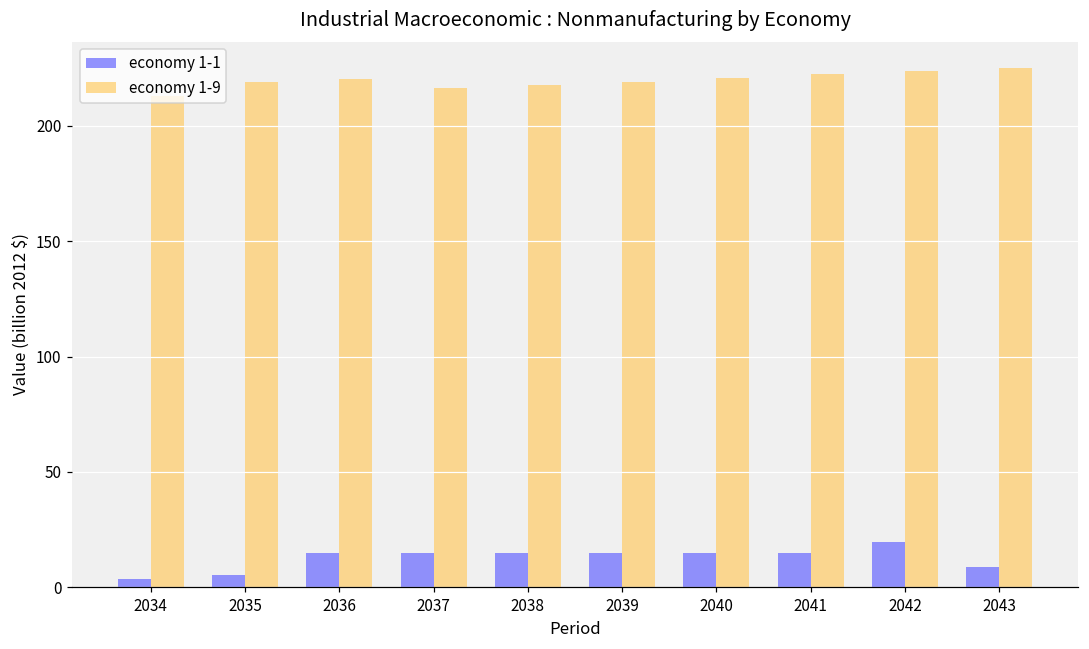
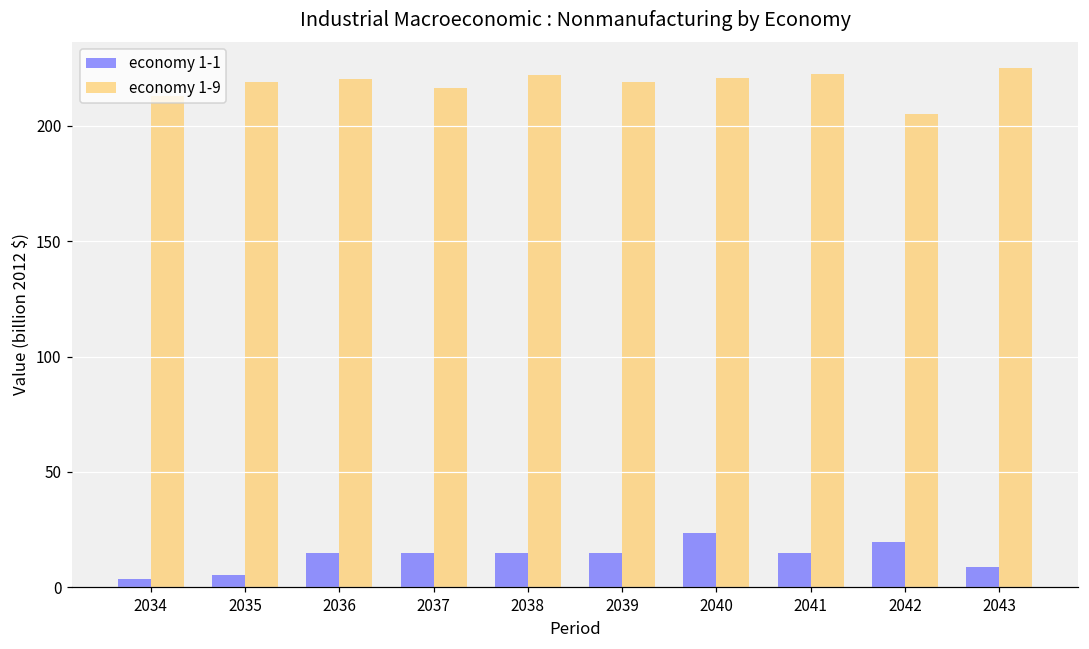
  {
    "economy 1-1": {
      "2034": 4,
      "2035": 5,
      "2036": 15,
      "2037": 15,
      "2038": 15,
      "2039": 15,
-     "2040": 15,
+     "2040": 23,
      "2041": 15,
      "2042": 20,
      "2043": 9
    },
    "economy 1-9": {
      "2035": 219,
      "2036": 220,
      "2037": 217,
-     "2038": 218,
+     "2038": 222,
      "2039": 219,
      "2040": 221,
      "2041": 222,
-     "2042": 224,
+     "2042": 205,
      "2043": 225
    }
  }
